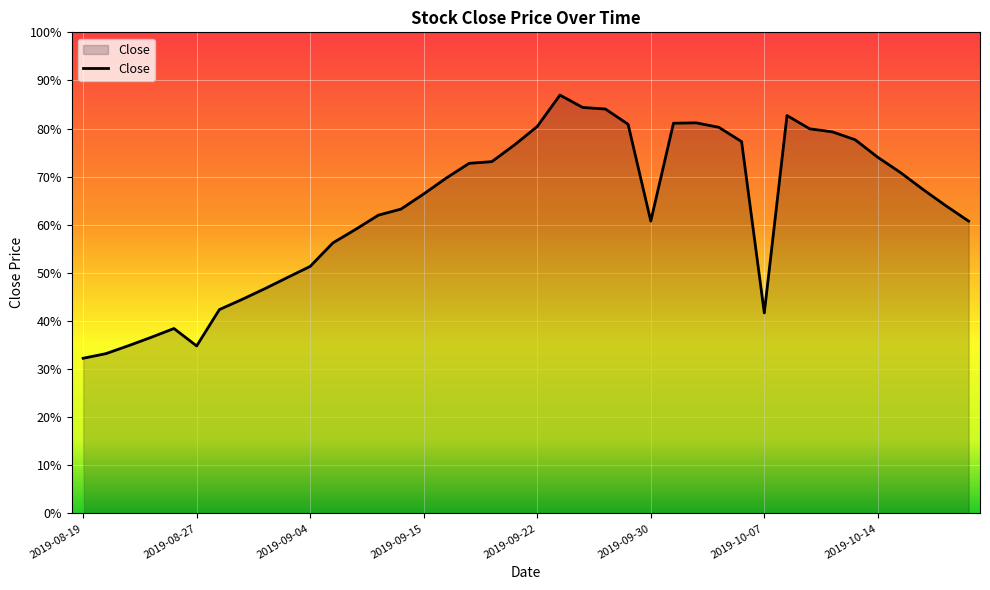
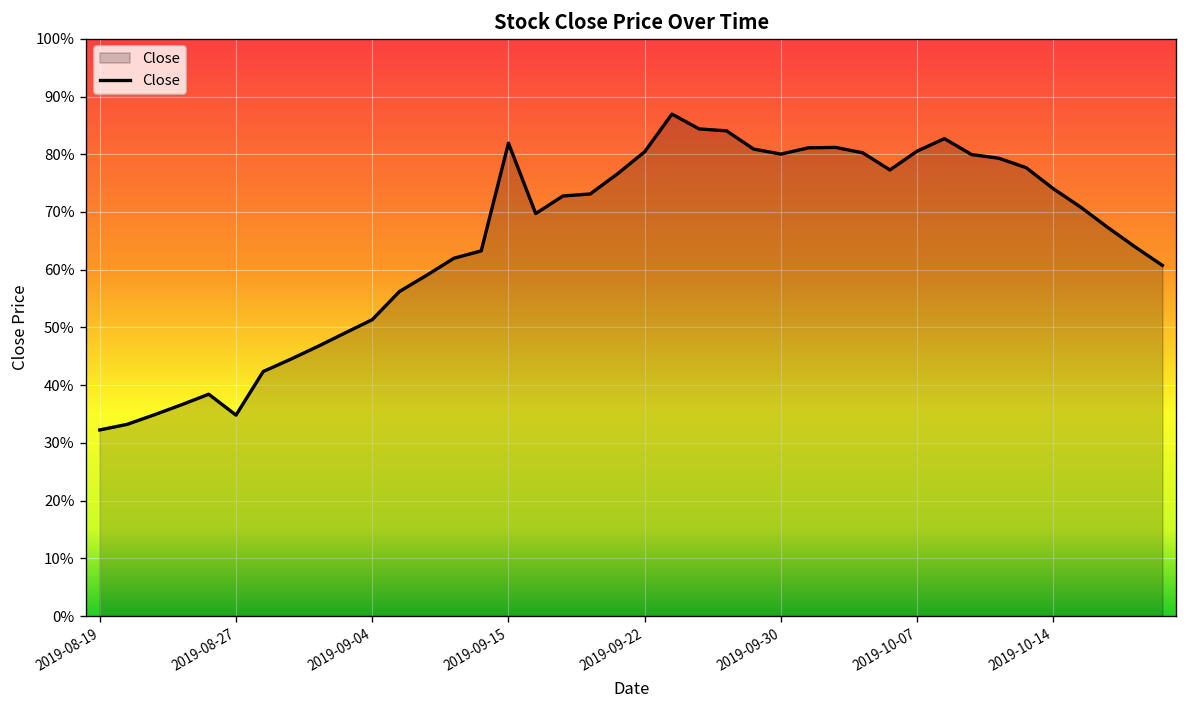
  {
    "2019-08-19": "32%",
    "2019-08-27": "35%",
    "2019-09-04": "51%",
-   "2019-09-15": "66%",
+   "2019-09-15": "82%",
    "2019-09-22": "80%",
-   "2019-09-30": "61%",
-   "2019-10-07": "42%",
+   "2019-09-30": "80%",
+   "2019-10-07": "81%",
    "2019-10-14": "74%"
  }
